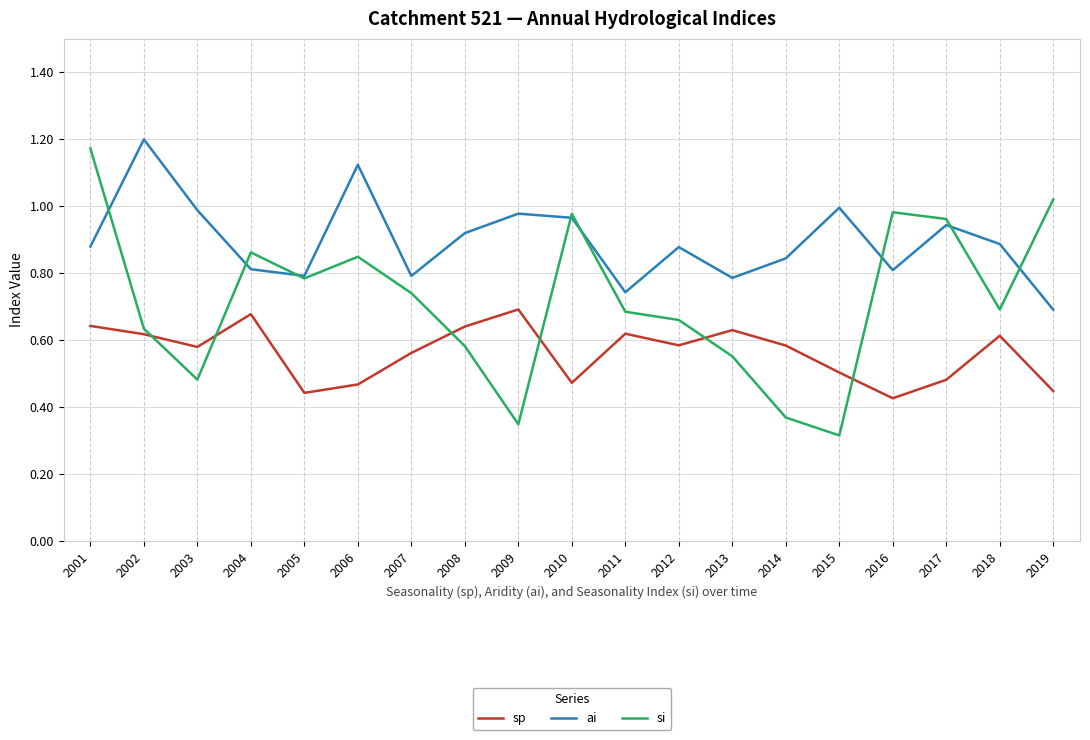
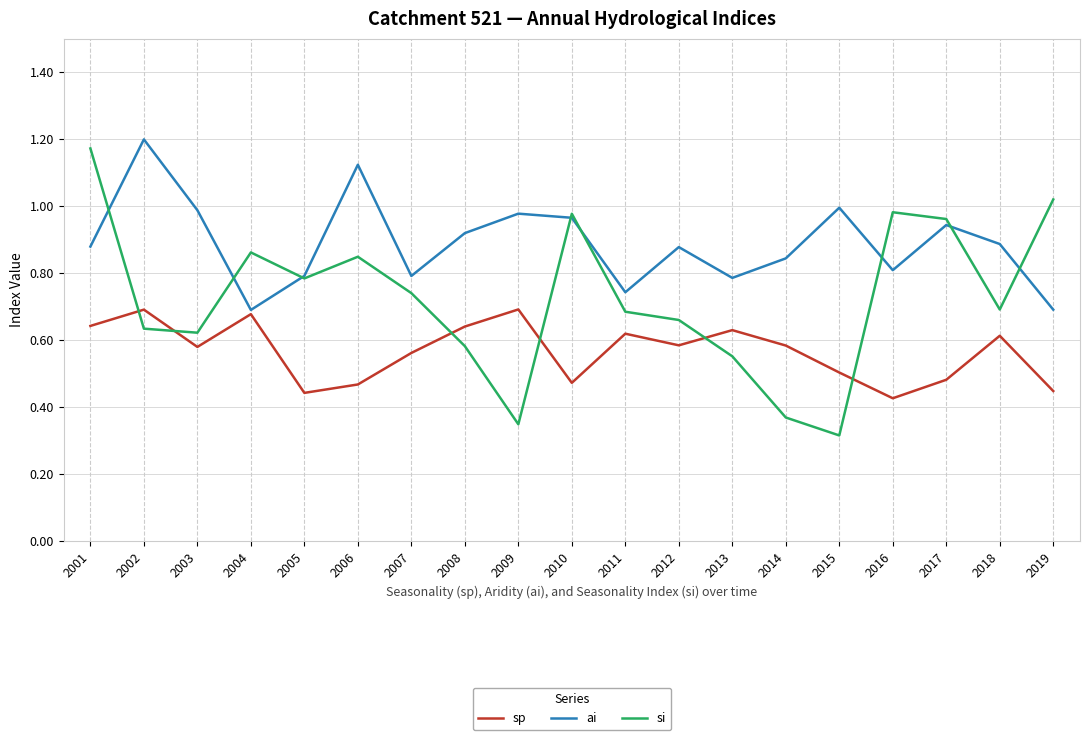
  {
    "sp": {
      "2001": 0.64,
-     "2002": 0.62,
+     "2002": 0.69,
      "2003": 0.58,
      "2004": 0.68,
      "2005": 0.44,
      "2006": 0.47,
      "2007": 0.56,
      "2008": 0.64,
      "2009": 0.69,
      "2010": 0.47,
      "2011": 0.62,
      "2012": 0.58,
      "2013": 0.63,
      "2014": 0.58,
      "2015": 0.50,
      "2016": 0.43,
      "2017": 0.48,
      "2018": 0.61,
      "2019": 0.45
    },
    "ai": {
      "2001": 0.88,
      "2002": 1.20,
      "2003": 0.99,
-     "2004": 0.81,
+     "2004": 0.69,
      "2006": 1.12,
      "2007": 0.79,
      "2008": 0.92,
      "2009": 0.98,
      "2010": 0.97,
      "2011": 0.74,
      "2012": 0.88,
      "2013": 0.79,
      "2014": 0.84,
      "2015": 1.00,
      "2016": 0.81,
      "2017": 0.94,
      "2018": 0.89,
      "2019": 0.69
    },
    "si": {
      "2001": 1.17,
      "2002": 0.63,
-     "2003": 0.48,
+     "2003": 0.62,
      "2004": 0.86,
      "2006": 0.85,
      "2007": 0.74,
      "2008": 0.58,
      "2009": 0.35,
      "2010": 0.98,
      "2011": 0.68,
      "2012": 0.66,
      "2013": 0.55,
      "2014": 0.37,
      "2015": 0.32,
      "2016": 0.98,
      "2017": 0.96,
      "2018": 0.69,
      "2019": 1.02
    }
  }
